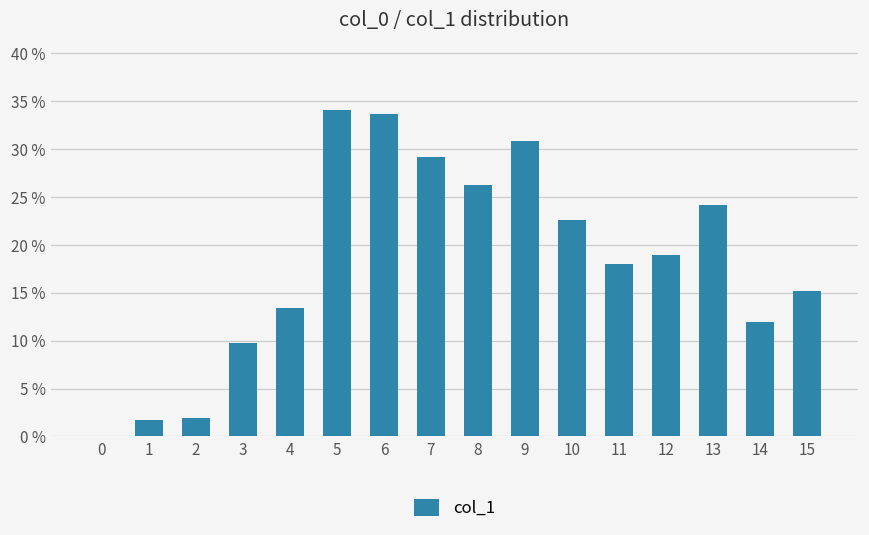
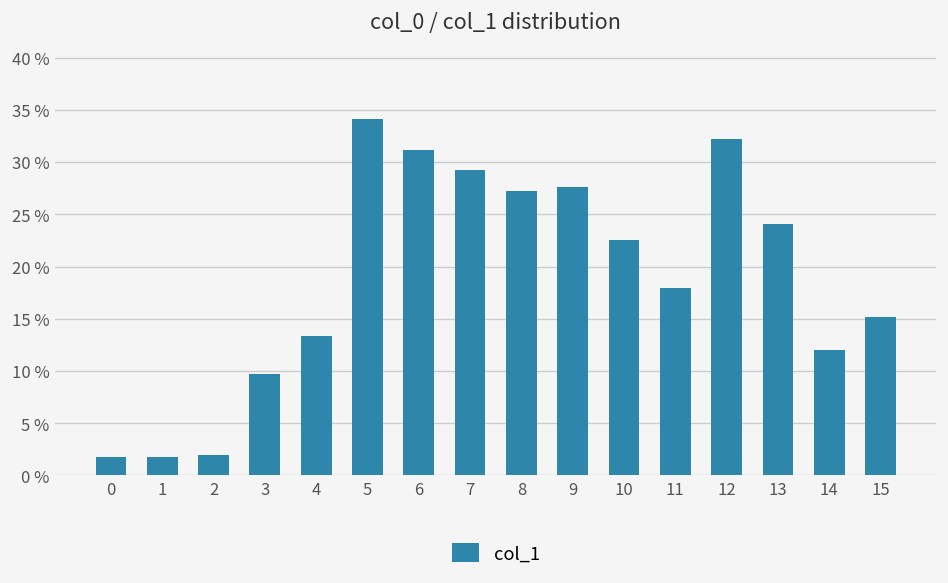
  {
-   "0": "0 %",
+   "0": "2 %",
    "1": "2 %",
    "2": "2 %",
    "3": "10 %",
    "4": "13 %",
    "5": "34 %",
-   "6": "34 %",
+   "6": "31 %",
    "7": "29 %",
-   "8": "26 %",
-   "9": "31 %",
+   "8": "27 %",
+   "9": "28 %",
    "10": "23 %",
    "11": "18 %",
-   "12": "19 %",
+   "12": "32 %",
    "13": "24 %",
    "14": "12 %",
    "15": "15 %"
  }
